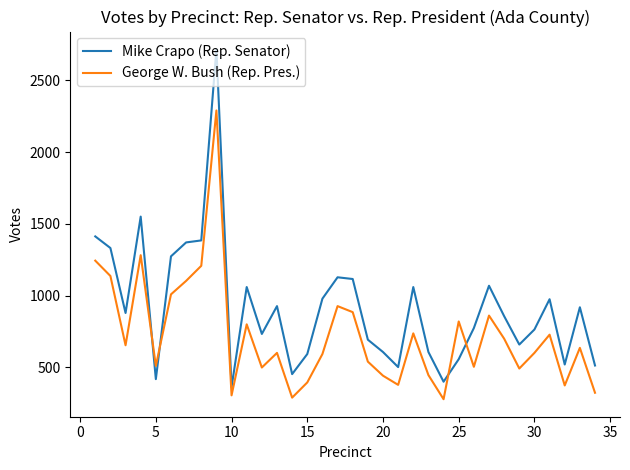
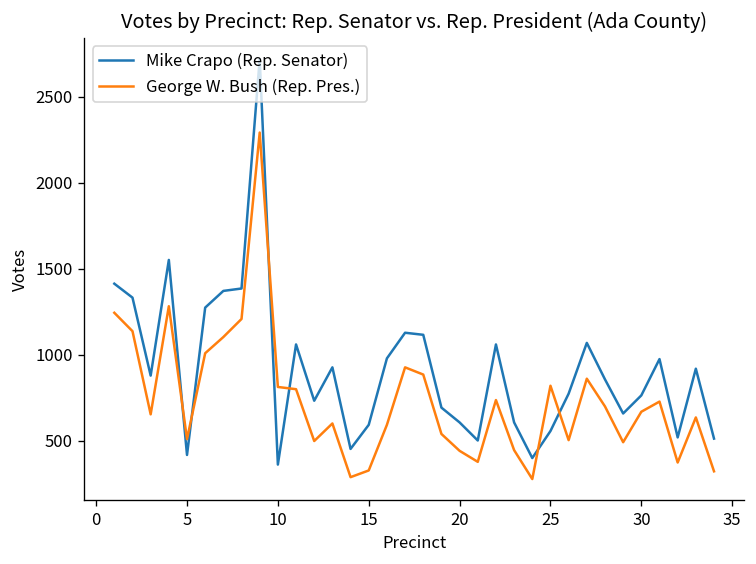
  {
    "Mike Crapo (Rep. Senator)": {
      "5": 420,
      "10": 360,
      "15": 590,
      "20": 610,
      "25": 560,
      "30": 760
    },
    "George W. Bush (Rep. Pres.)": {
      "5": 510,
-     "10": 310,
-     "15": 400,
+     "10": 810,
+     "15": 330,
      "20": 440,
      "25": 820,
-     "30": 600
+     "30": 670
    }
  }
